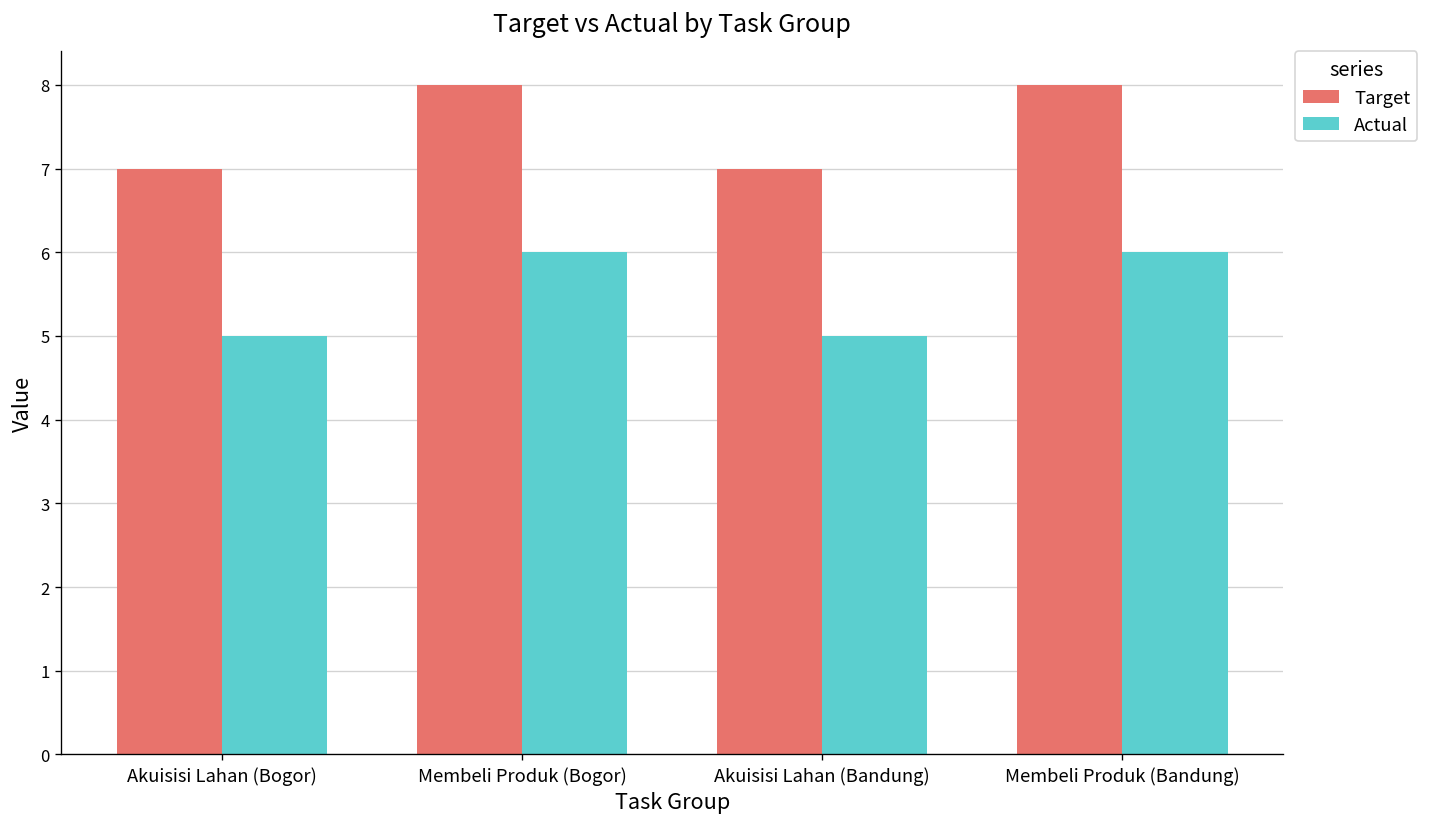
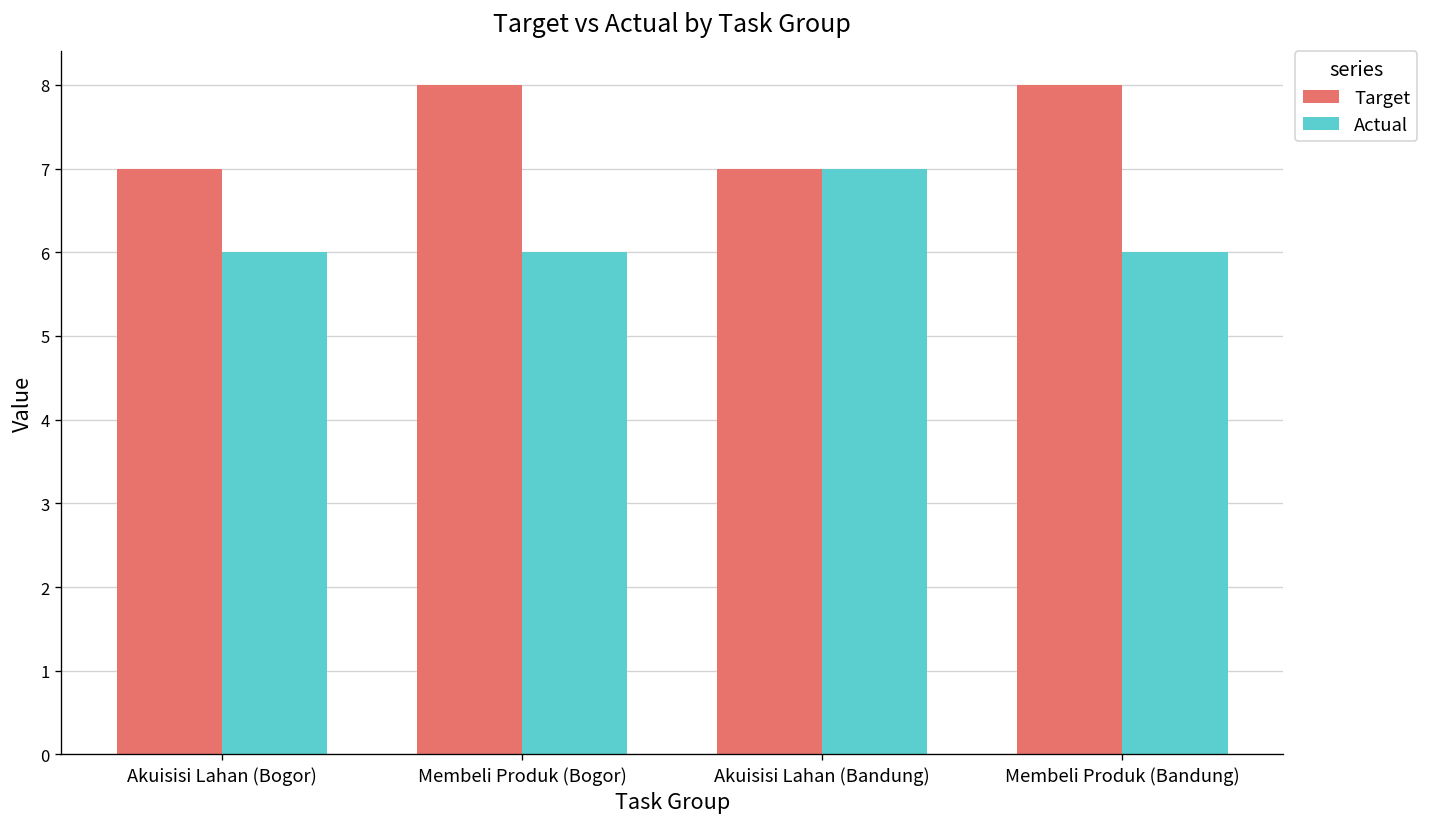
  {
    "Target": {
      "Akuisisi Lahan (Bogor)": 7,
      "Membeli Produk (Bogor)": 8,
      "Akuisisi Lahan (Bandung)": 7,
      "Membeli Produk (Bandung)": 8
    },
    "Actual": {
-     "Akuisisi Lahan (Bogor)": 5,
+     "Akuisisi Lahan (Bogor)": 6,
      "Membeli Produk (Bogor)": 6,
-     "Akuisisi Lahan (Bandung)": 5,
+     "Akuisisi Lahan (Bandung)": 7,
      "Membeli Produk (Bandung)": 6
    }
  }
